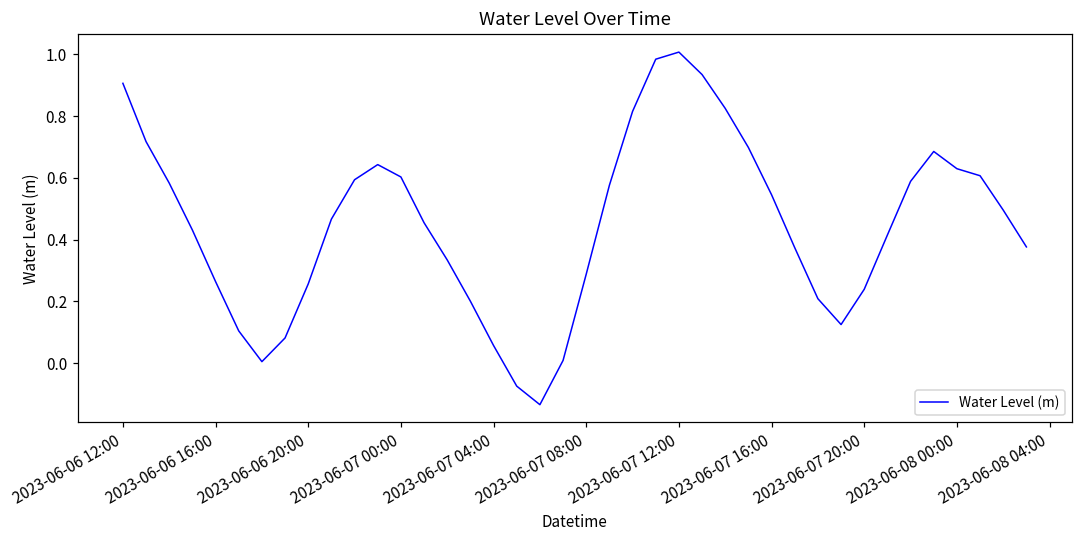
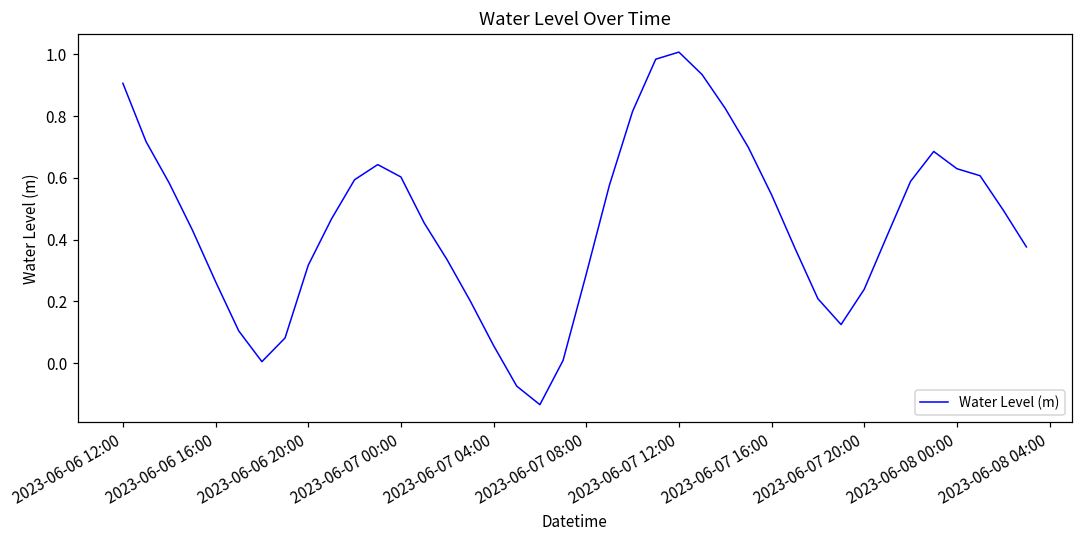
  {
    "2023-06-06 12:00": 0.91,
    "2023-06-06 16:00": 0.26,
-   "2023-06-06 20:00": 0.26,
+   "2023-06-06 20:00": 0.32,
    "2023-06-07 00:00": 0.60,
    "2023-06-07 04:00": 0.06,
    "2023-06-07 08:00": 0.29,
    "2023-06-07 12:00": 1.01,
    "2023-06-07 16:00": 0.55,
    "2023-06-07 20:00": 0.24,
    "2023-06-08 00:00": 0.63
  }
